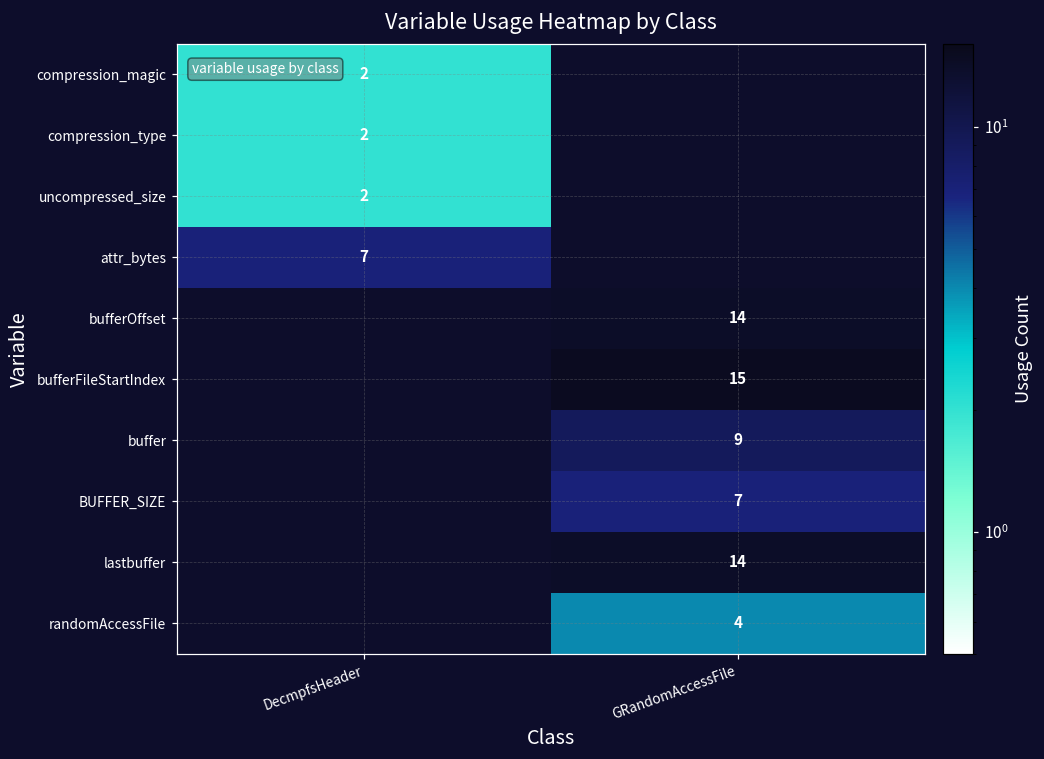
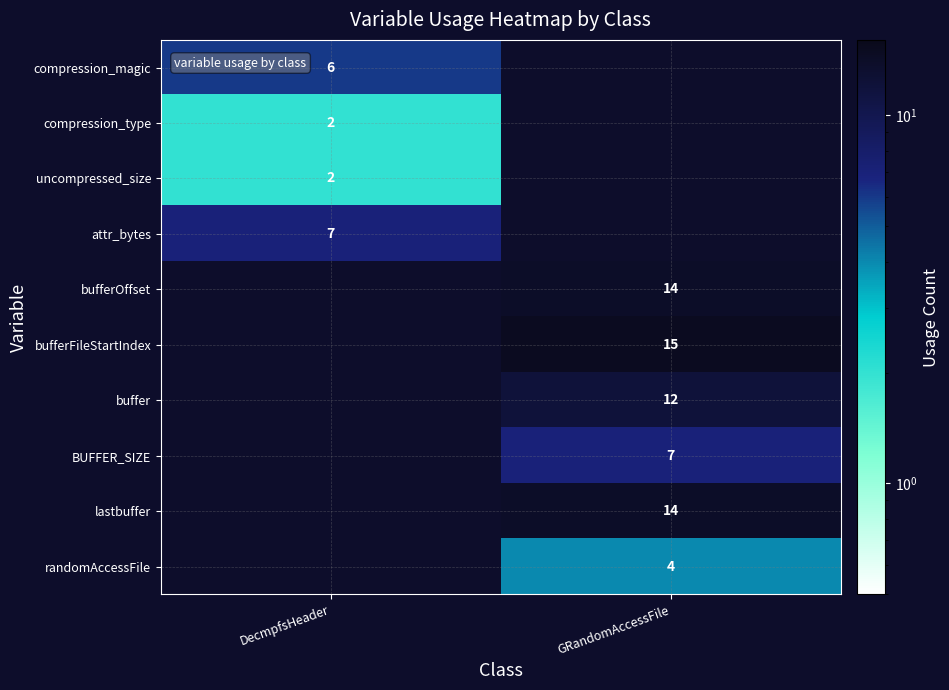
  {
    "compression_magic": {
-     "DecmpfsHeader": 2
+     "DecmpfsHeader": 6
    },
    "compression_type": {
      "DecmpfsHeader": 2
    },
    "uncompressed_size": {
      "DecmpfsHeader": 2
    },
    "attr_bytes": {
      "DecmpfsHeader": 7
    },
    "bufferOffset": {
      "GRandomAccessFile": 14
    },
    "bufferFileStartIndex": {
      "GRandomAccessFile": 15
    },
    "buffer": {
-     "GRandomAccessFile": 9
+     "GRandomAccessFile": 12
    },
    "BUFFER_SIZE": {
      "GRandomAccessFile": 7
    },
    "lastbuffer": {
      "GRandomAccessFile": 14
    },
    "randomAccessFile": {
      "GRandomAccessFile": 4
    }
  }
